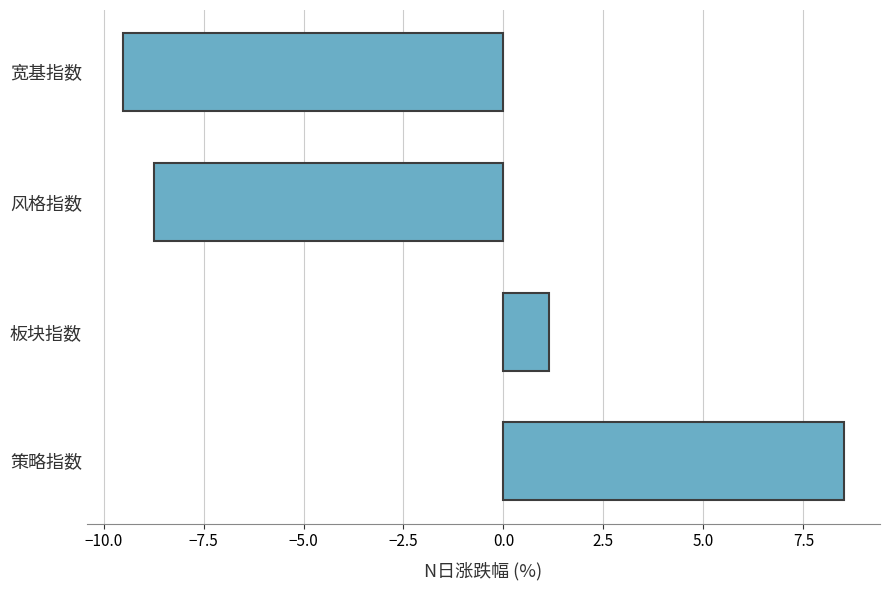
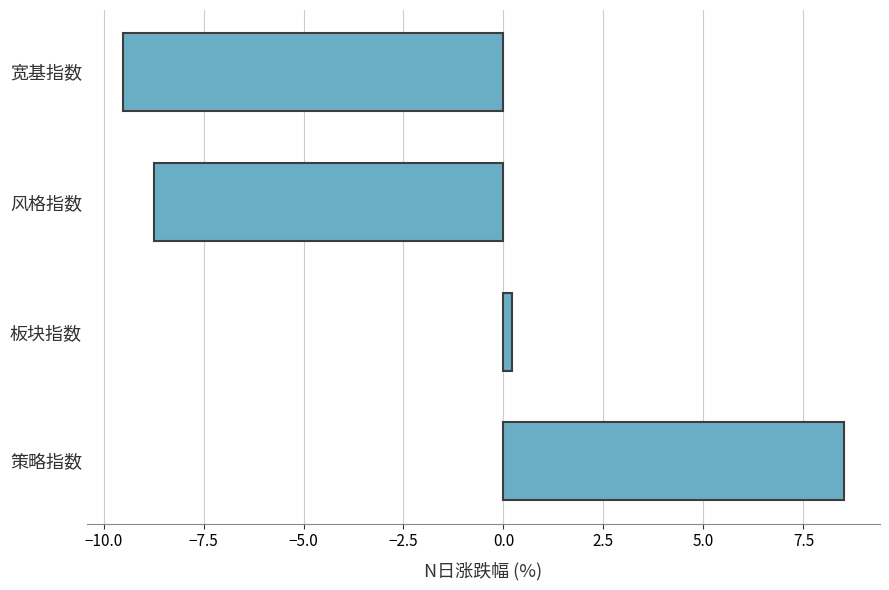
  {
    "宽基指数": -9.5,
    "风格指数": -8.7,
-   "板块指数": 1.1,
+   "板块指数": 0.2,
    "策略指数": 8.5
  }
